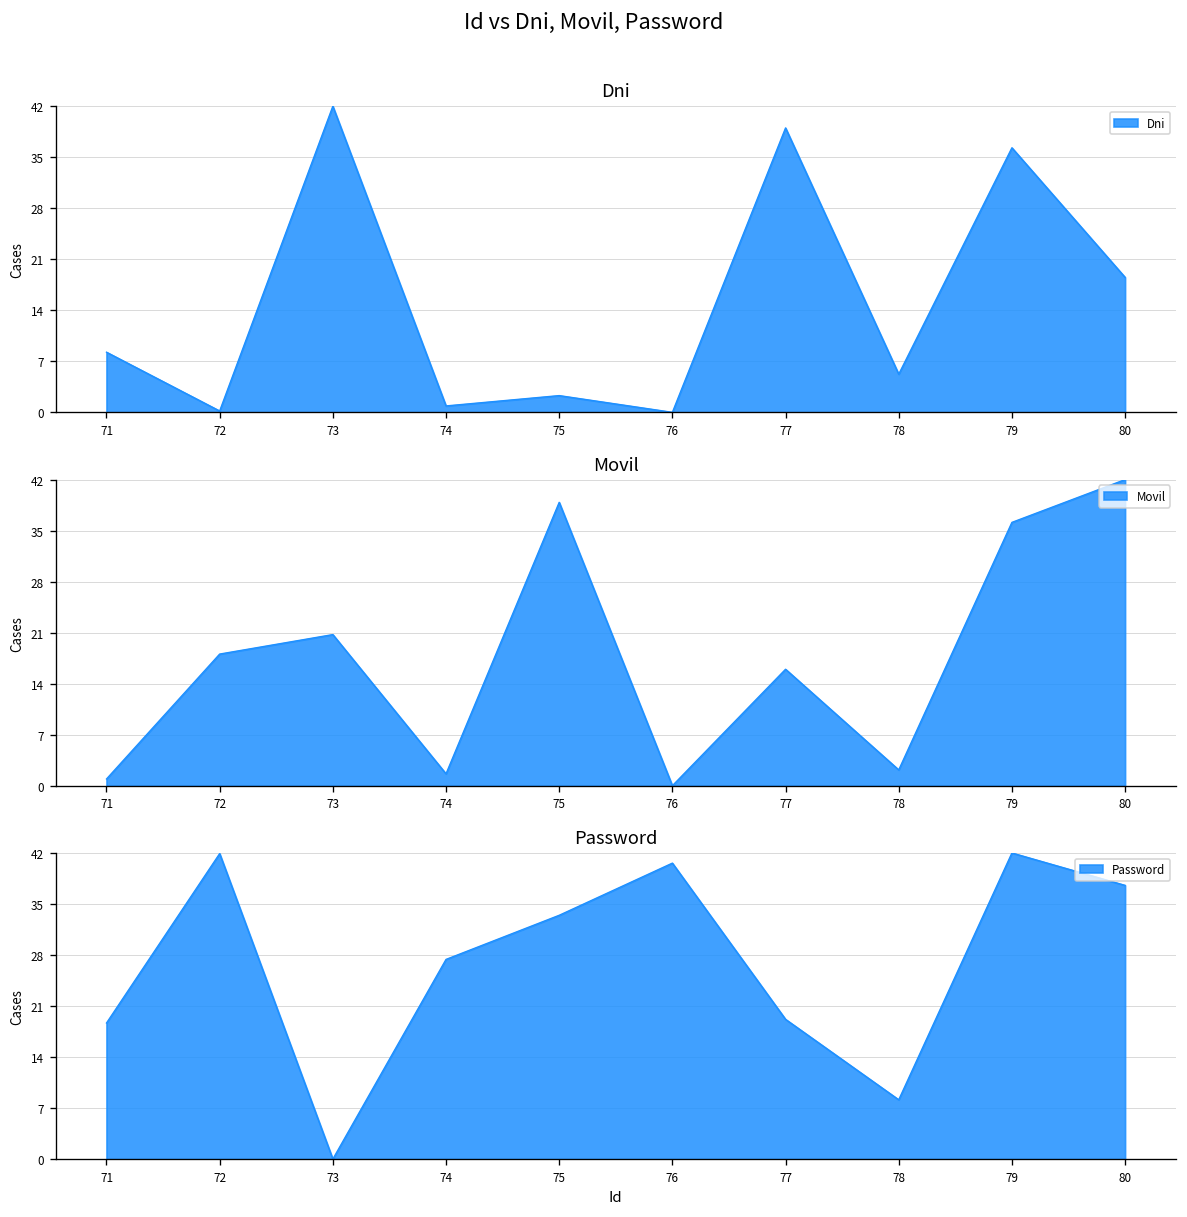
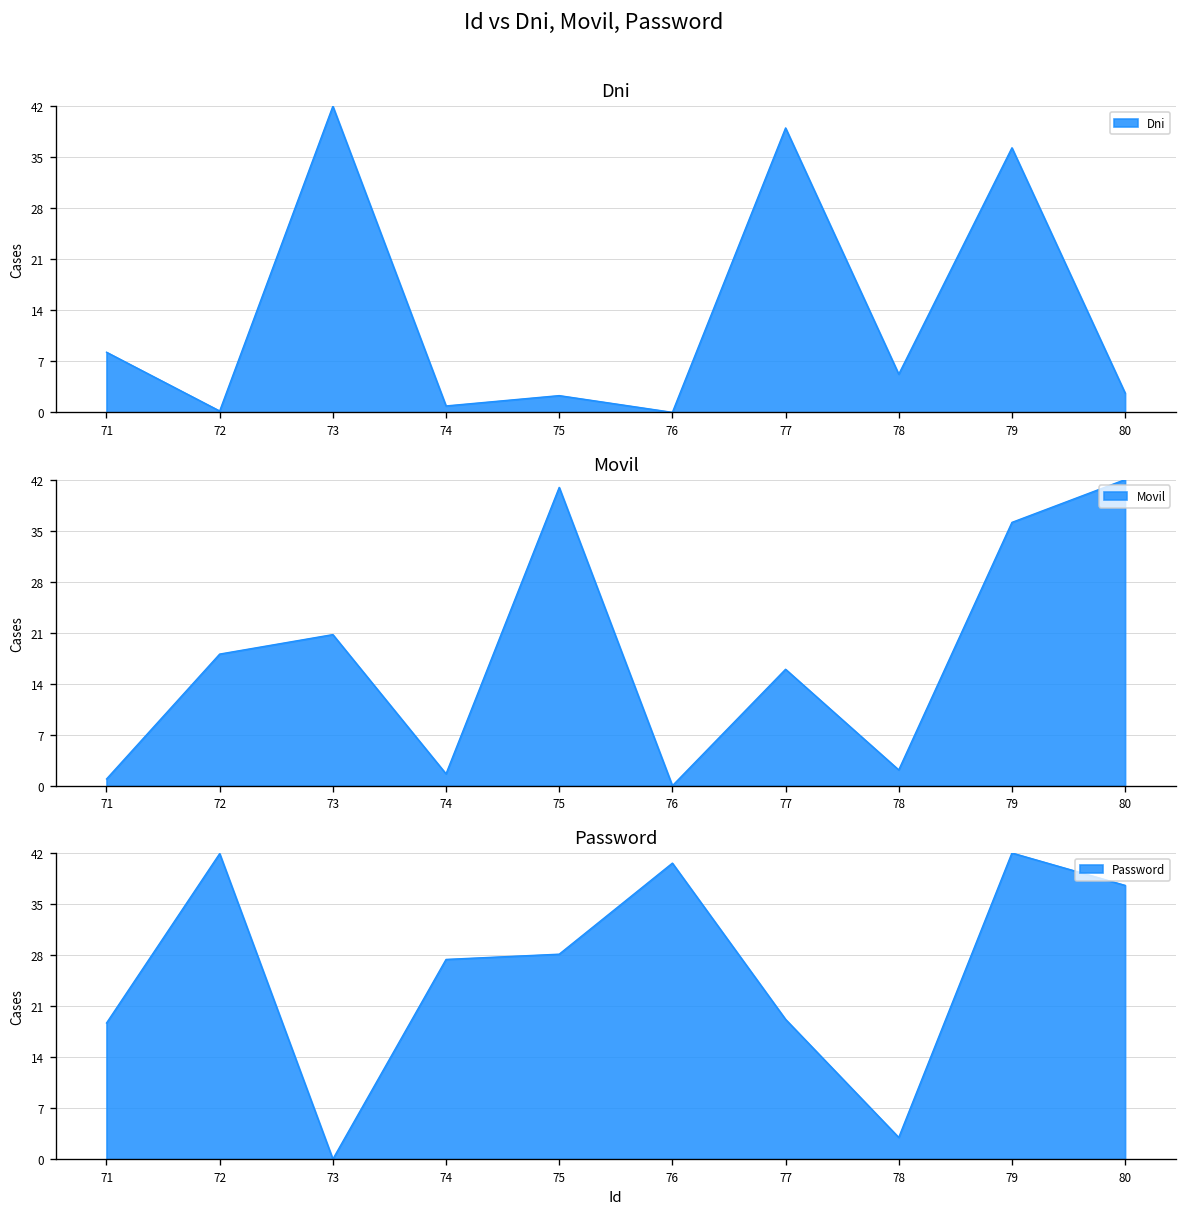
  {
    "Dni": {
      "71": 8,
      "72": 0,
      "73": 42,
      "74": 1,
      "75": 2,
      "76": 0,
      "77": 39,
      "78": 5,
      "79": 36,
-     "80": 19
+     "80": 3
    },
    "Movil": {
      "71": 1,
      "72": 18,
      "73": 21,
      "74": 2,
-     "75": 39,
+     "75": 41,
      "76": 0,
      "77": 16,
      "78": 2,
      "79": 36,
      "80": 42
    },
    "Password": {
      "71": 19,
      "72": 42,
      "73": 0,
      "74": 27,
-     "75": 33,
+     "75": 28,
      "76": 41,
      "77": 19,
-     "78": 8,
+     "78": 3,
      "79": 42,
      "80": 38
    }
  }
